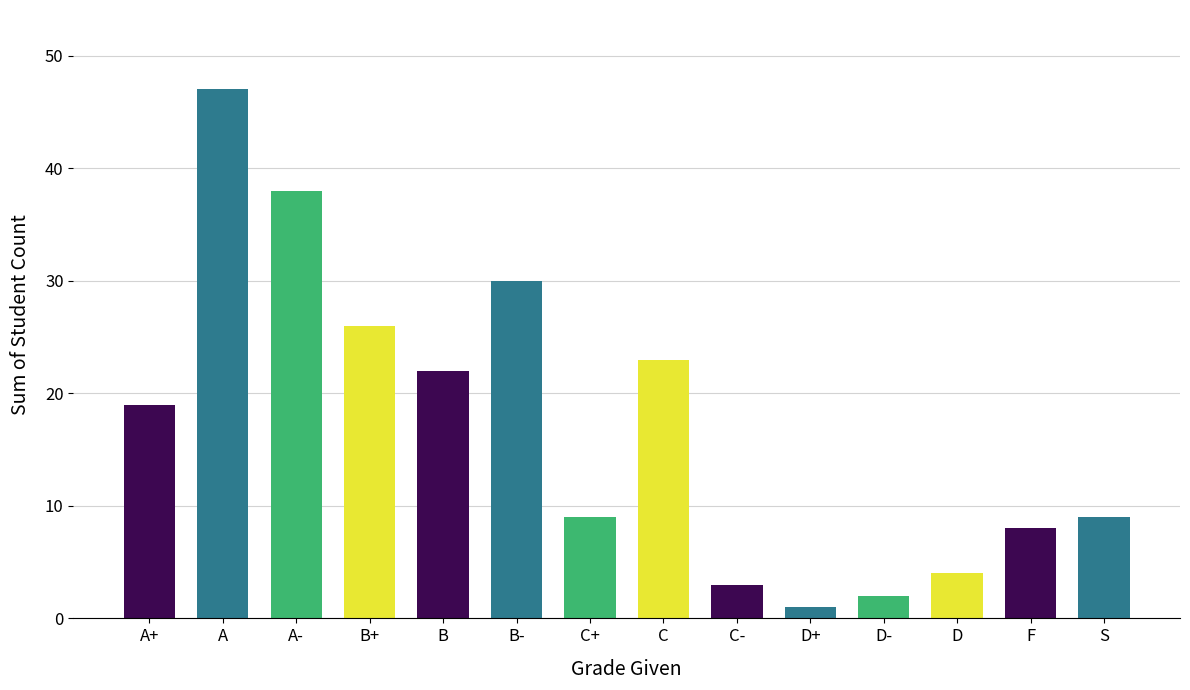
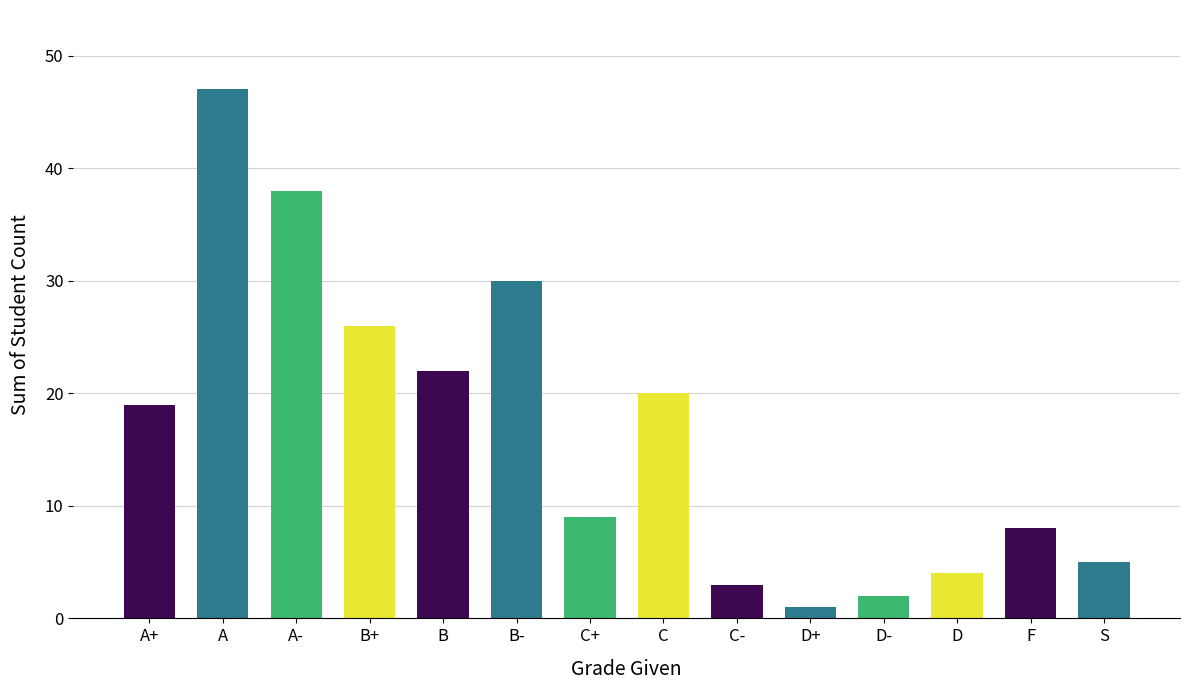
  {
    "A+": 19,
    "A": 47,
    "A-": 38,
    "B+": 26,
    "B": 22,
    "B-": 30,
    "C+": 9,
-   "C": 23,
+   "C": 20,
    "C-": 3,
    "D+": 1,
    "D-": 2,
    "D": 4,
    "F": 8,
-   "S": 9
+   "S": 5
  }
